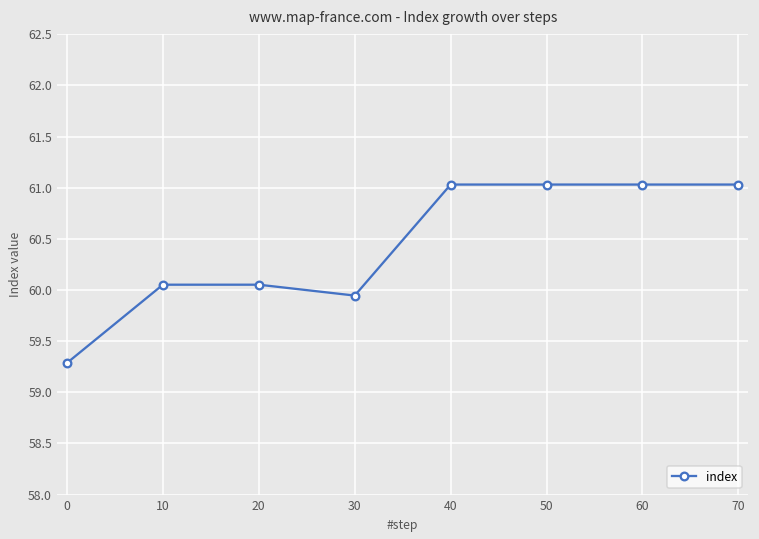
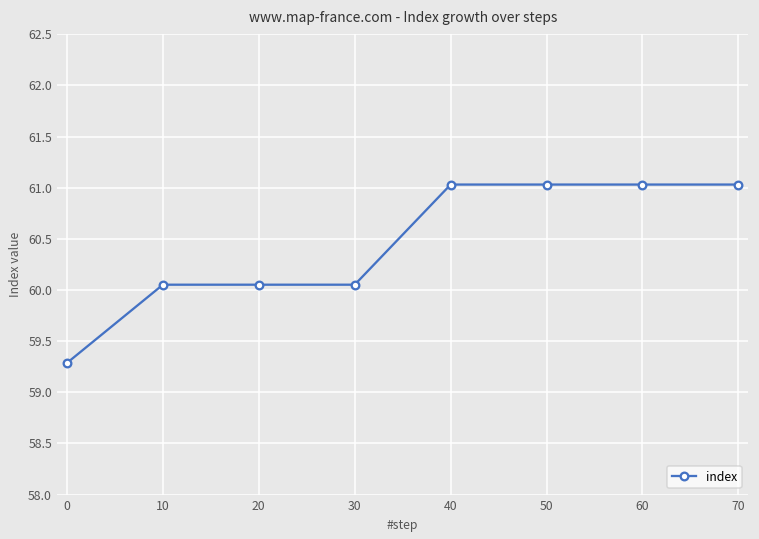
  {
    "0": 59.3,
    "10": 60.1,
    "20": 60.1,
-   "30": 59.9,
+   "30": 60.1,
    "40": 61.0,
    "50": 61.0,
    "60": 61.0,
    "70": 61.0
  }
